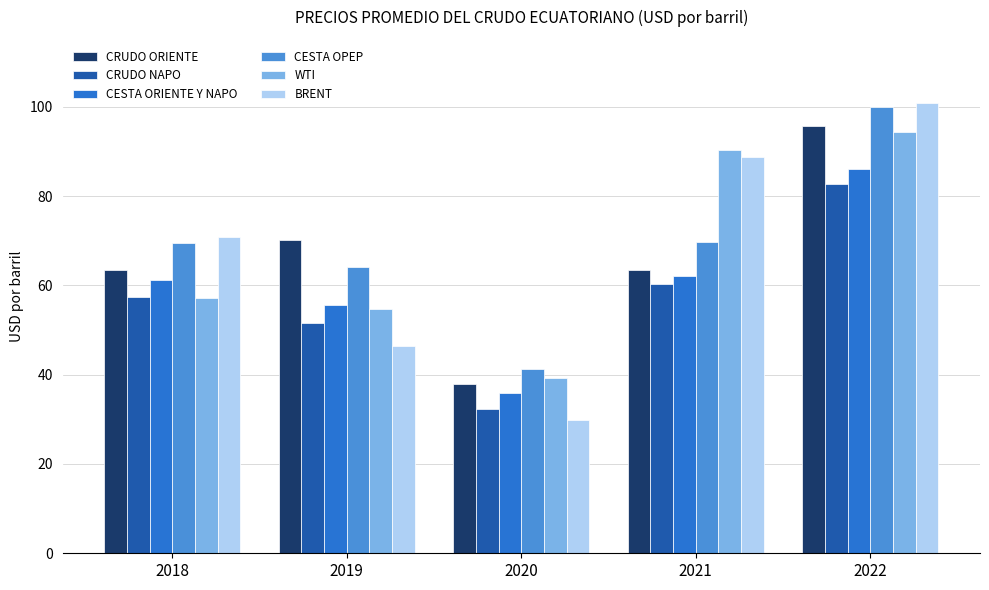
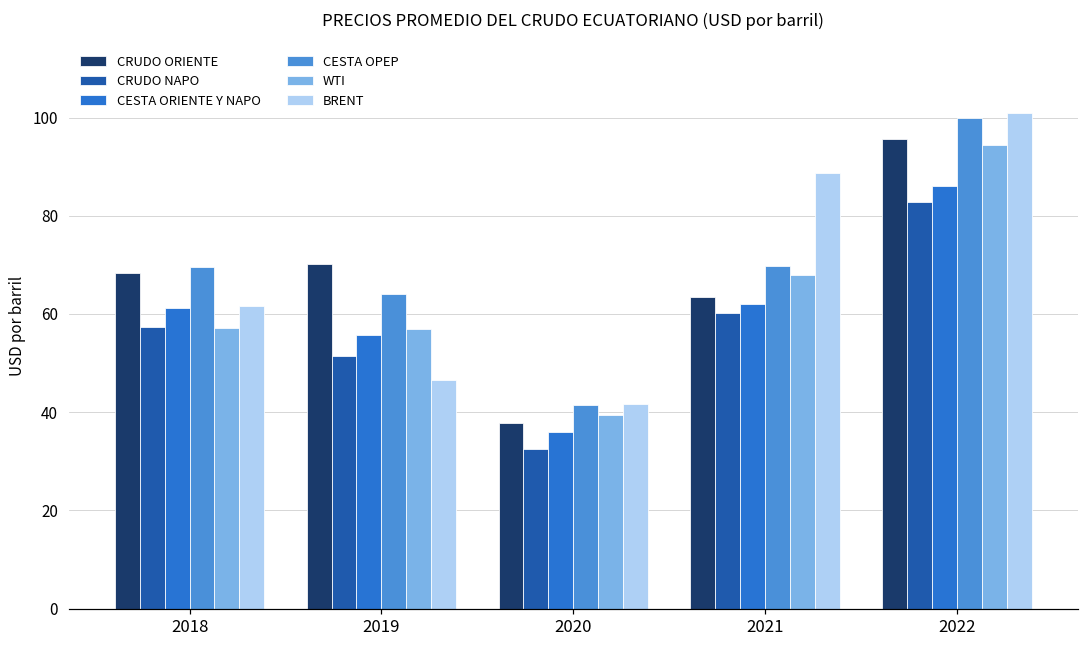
  {
    "CRUDO ORIENTE": {
-     "2018": 63,
+     "2018": 68,
      "2019": 70,
      "2020": 38,
      "2021": 63,
      "2022": 96
    },
    "WTI": {
      "2018": 57,
-     "2019": 55,
+     "2019": 57,
      "2020": 39,
-     "2021": 90,
+     "2021": 68,
      "2022": 94
    },
    "BRENT": {
-     "2018": 71,
+     "2018": 62,
      "2019": 46,
-     "2020": 30,
+     "2020": 42,
      "2021": 89,
      "2022": 101
    }
  }
